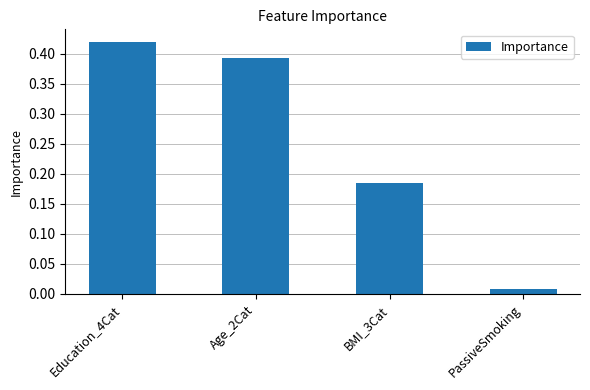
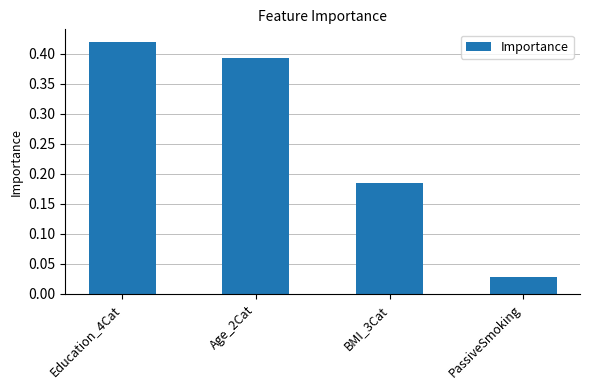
  {
    "Education_4Cat": 0.42,
    "Age_2Cat": 0.39,
    "BMI_3Cat": 0.19,
-   "PassiveSmoking": 0.01
+   "PassiveSmoking": 0.03
  }
